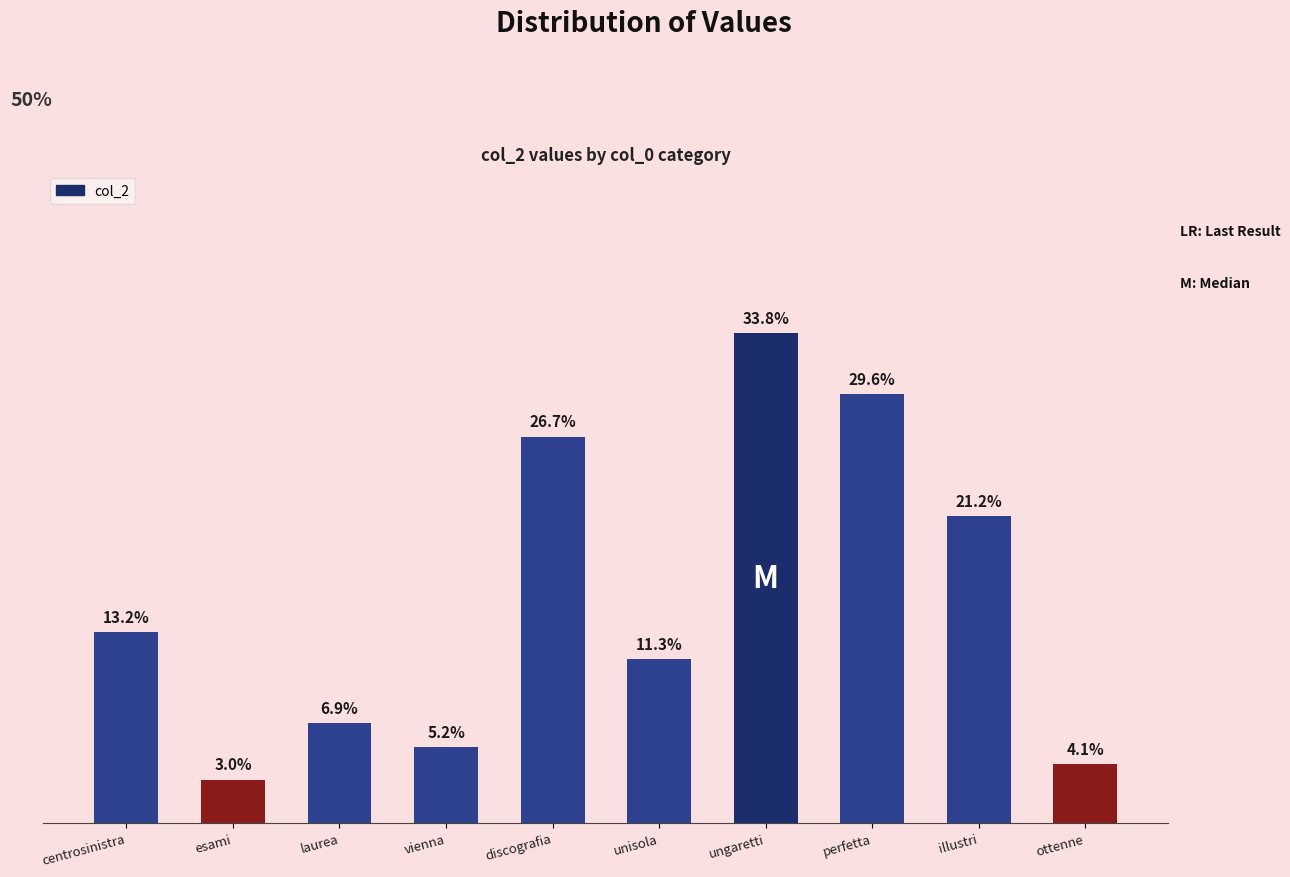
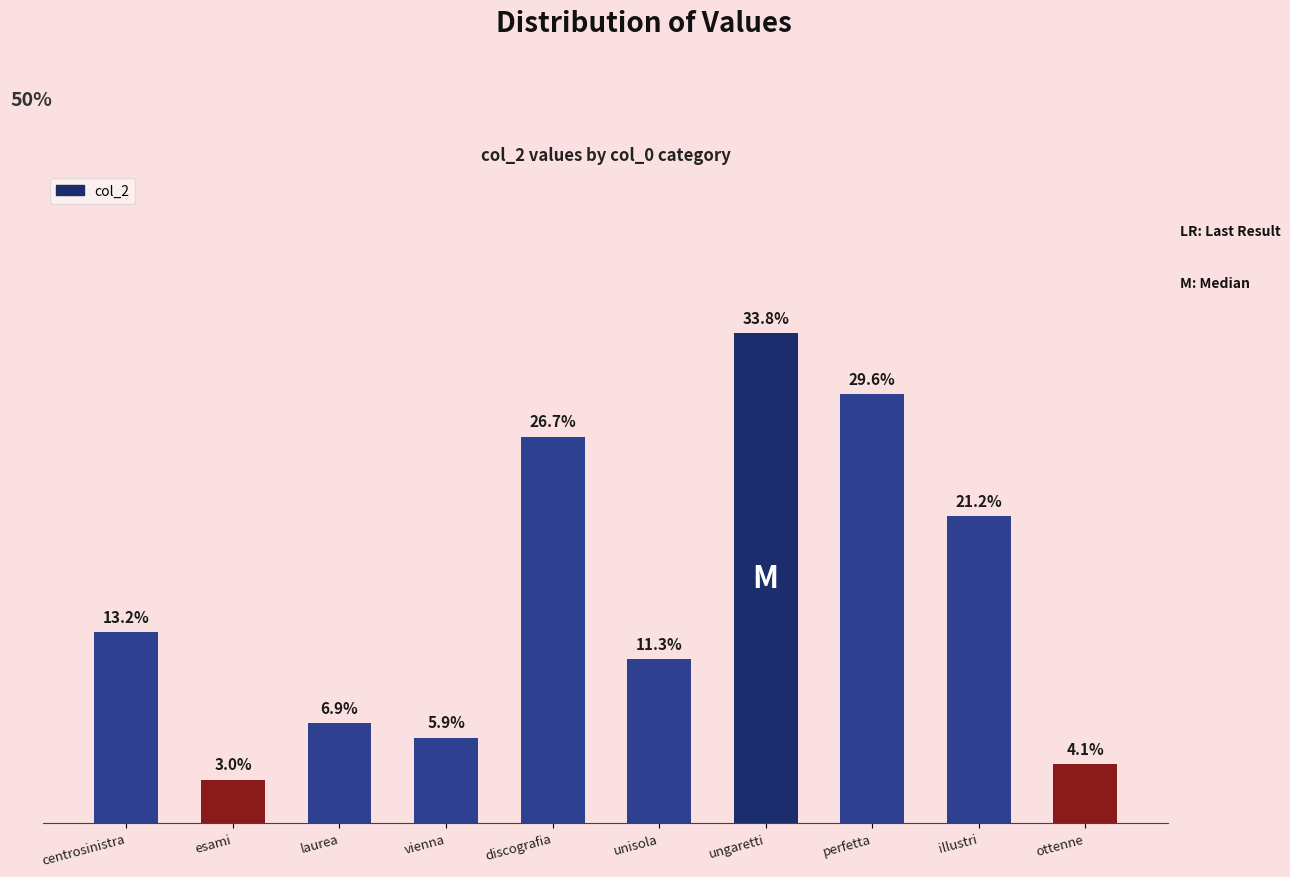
  {
    "centrosinistra": "13.2%",
    "esami": "3.0%",
    "laurea": "6.9%",
-   "vienna": "5.2%",
+   "vienna": "5.9%",
    "discografia": "26.7%",
    "unisola": "11.3%",
    "ungaretti": "33.8%",
    "perfetta": "29.6%",
    "illustri": "21.2%",
    "ottenne": "4.1%"
  }
